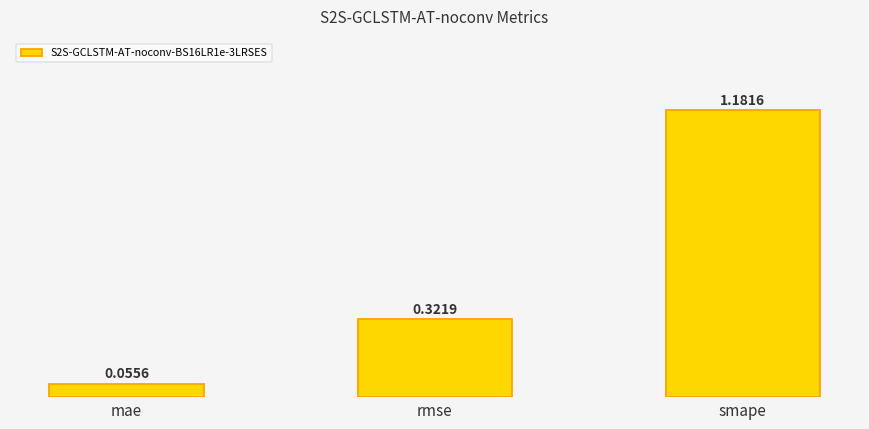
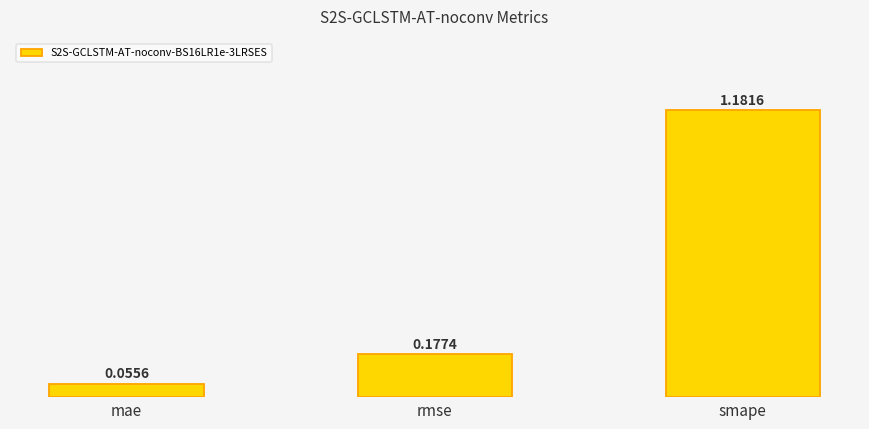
  {
    "mae": 0.0556,
-   "rmse": 0.3219,
+   "rmse": 0.1774,
    "smape": 1.1816
  }
